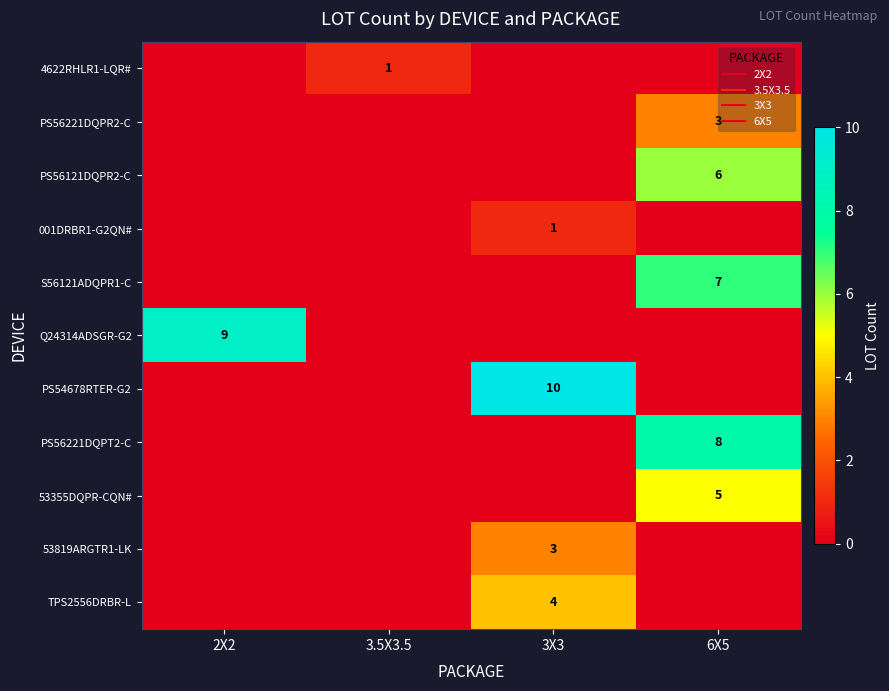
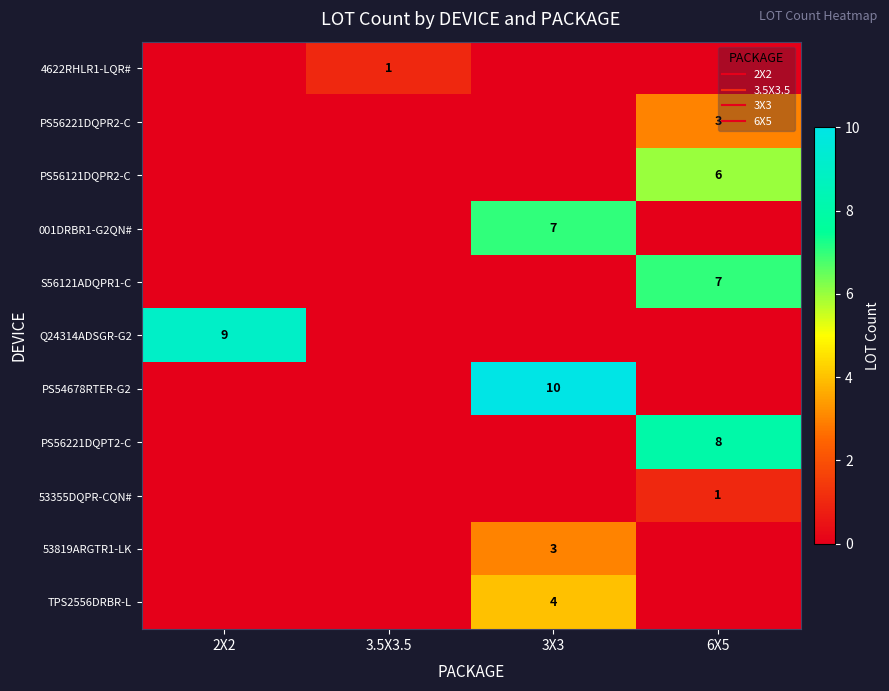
  {
    "4622RHLR1-LQR#": {
      "3.5X3.5": 1
    },
    "PS56121DQPR2-C": {
      "6X5": 6
    },
    "001DRBR1-G2QN#": {
-     "3X3": 1
+     "3X3": 7
    },
    "S56121ADQPR1-C": {
      "6X5": 7
    },
    "Q24314ADSGR-G2": {
      "2X2": 9
    },
    "PS54678RTER-G2": {
      "3X3": 10
    },
    "PS56221DQPT2-C": {
      "6X5": 8
    },
    "53355DQPR-CQN#": {
-     "6X5": 5
+     "6X5": 1
    },
    "53819ARGTR1-LK": {
      "3X3": 3
    },
    "TPS2556DRBR-L": {
      "3X3": 4
    }
  }
